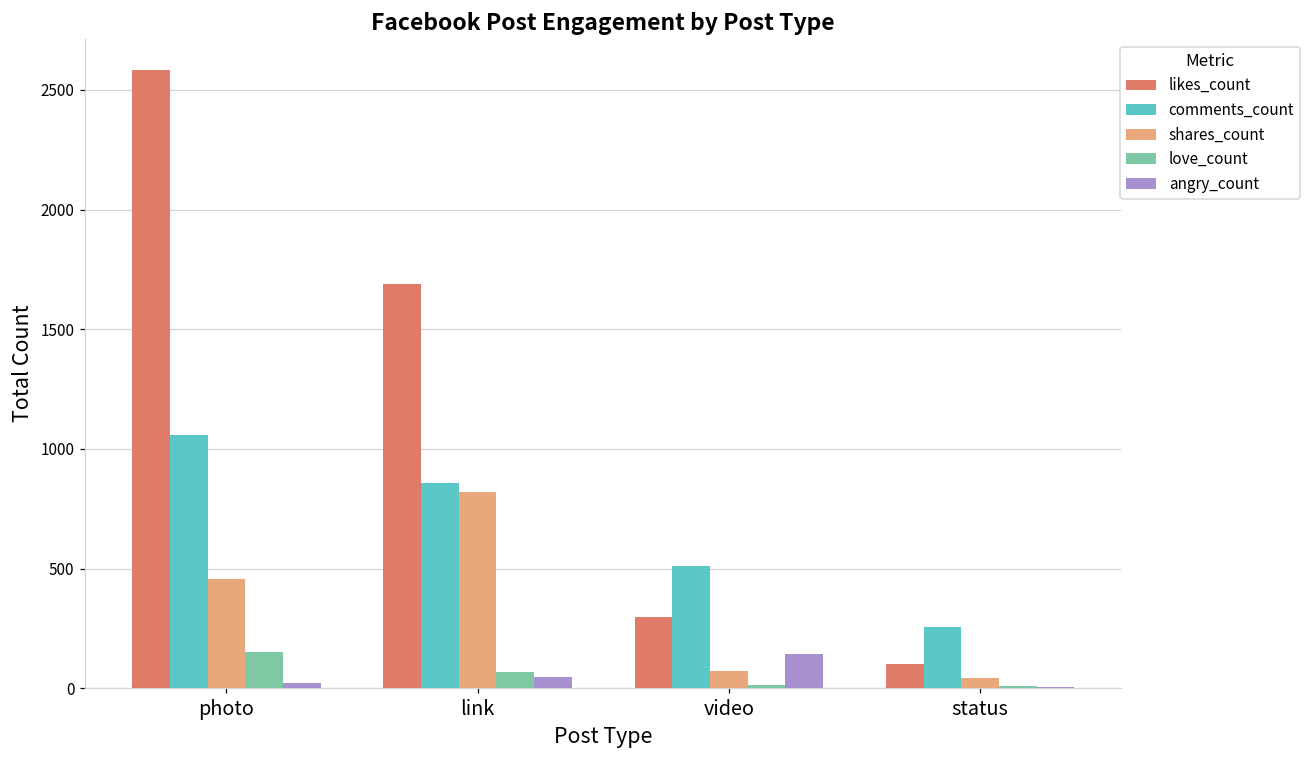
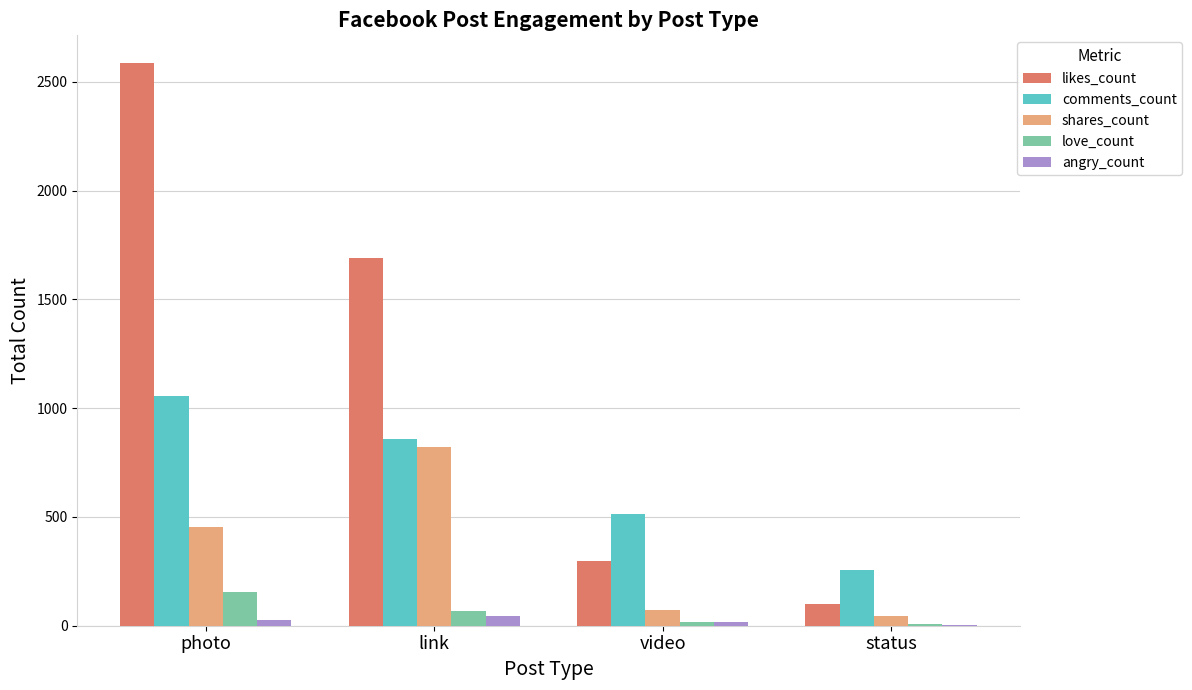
  {
    "angry_count": {
      "photo": 20,
      "link": 50,
-     "video": 150
+     "video": 20
    }
  }
